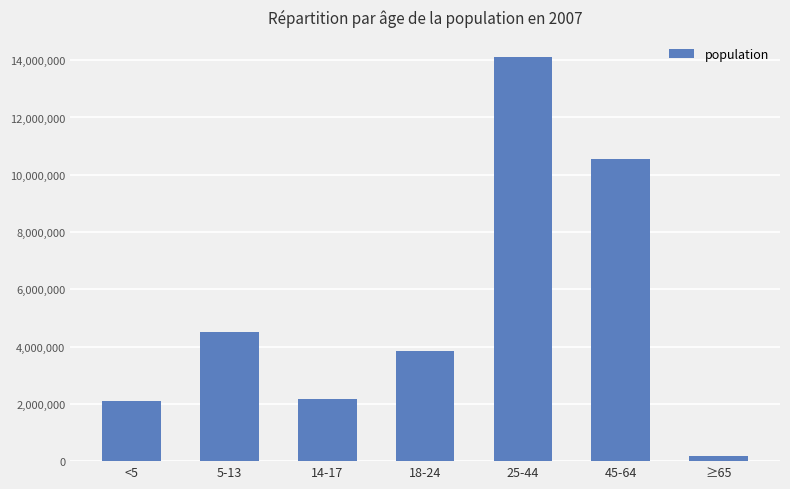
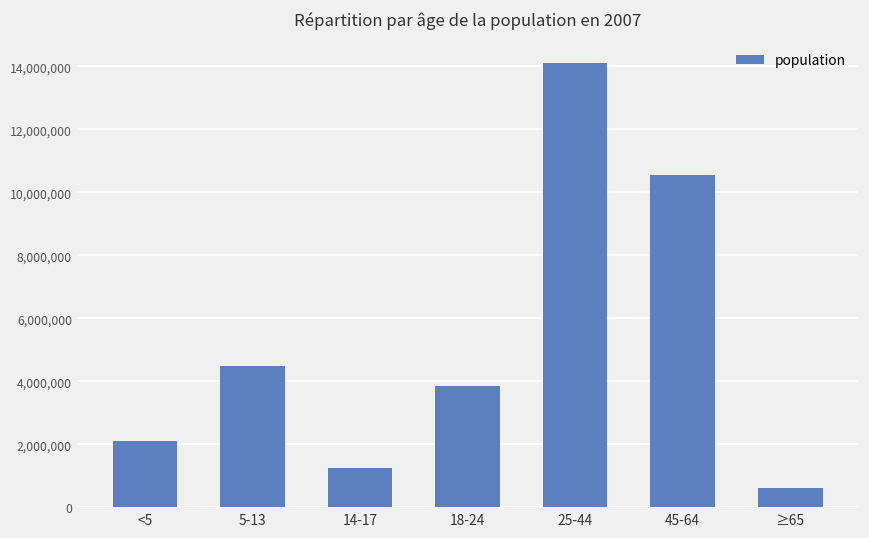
  {
    "<5": "2,100,000",
    "5-13": "4,500,000",
-   "14-17": "2,200,000",
+   "14-17": "1,300,000",
    "18-24": "3,900,000",
    "25-44": "14,100,000",
    "45-64": "10,500,000",
-   "≥65": "200,000"
+   "≥65": "600,000"
  }
